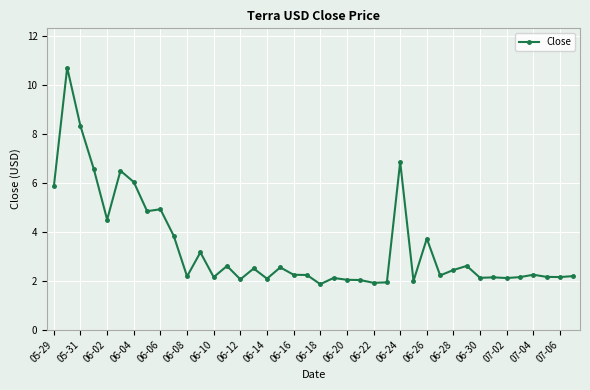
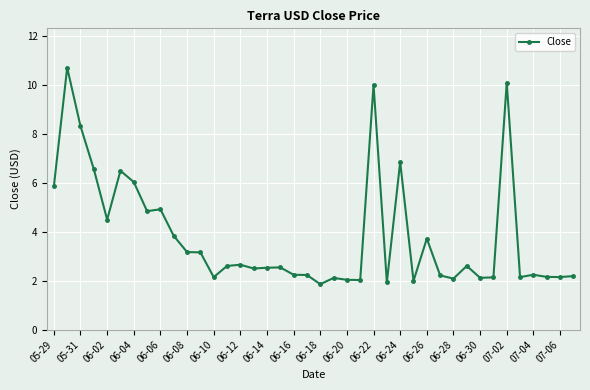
  {
    "05-29": 5.9,
    "05-31": 8.3,
    "06-02": 4.5,
    "06-04": 6.0,
    "06-06": 4.9,
-   "06-08": 2.2,
+   "06-08": 3.2,
    "06-10": 2.1,
-   "06-12": 2.1,
-   "06-14": 2.1,
+   "06-12": 2.7,
+   "06-14": 2.5,
    "06-16": 2.2,
    "06-18": 1.9,
    "06-20": 2.0,
-   "06-22": 1.9,
+   "06-22": 10.0,
    "06-24": 6.9,
    "06-26": 3.7,
-   "06-28": 2.4,
+   "06-28": 2.1,
    "06-30": 2.1,
-   "07-02": 2.1,
+   "07-02": 10.1,
    "07-04": 2.2,
    "07-06": 2.2
  }
